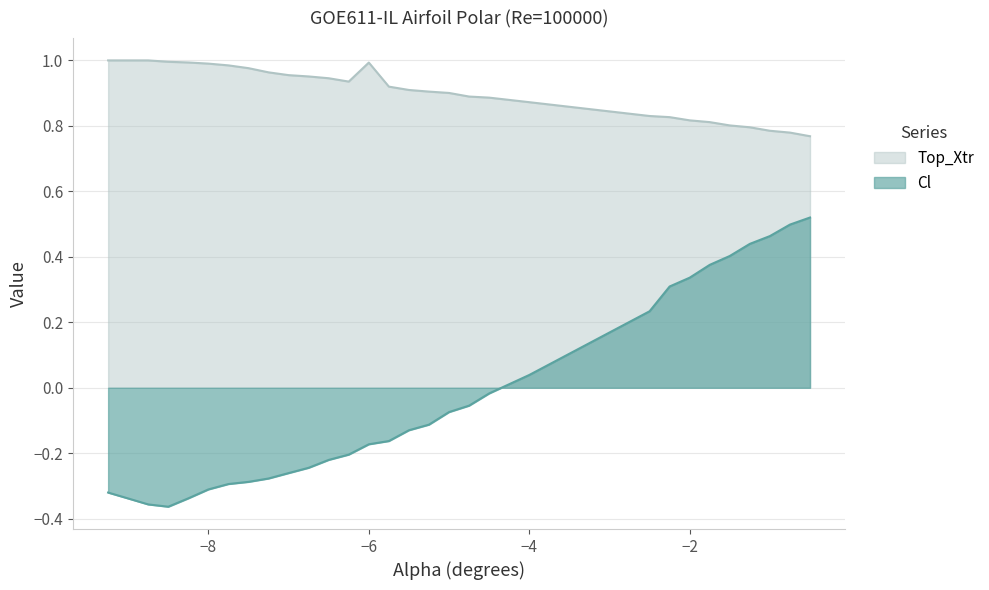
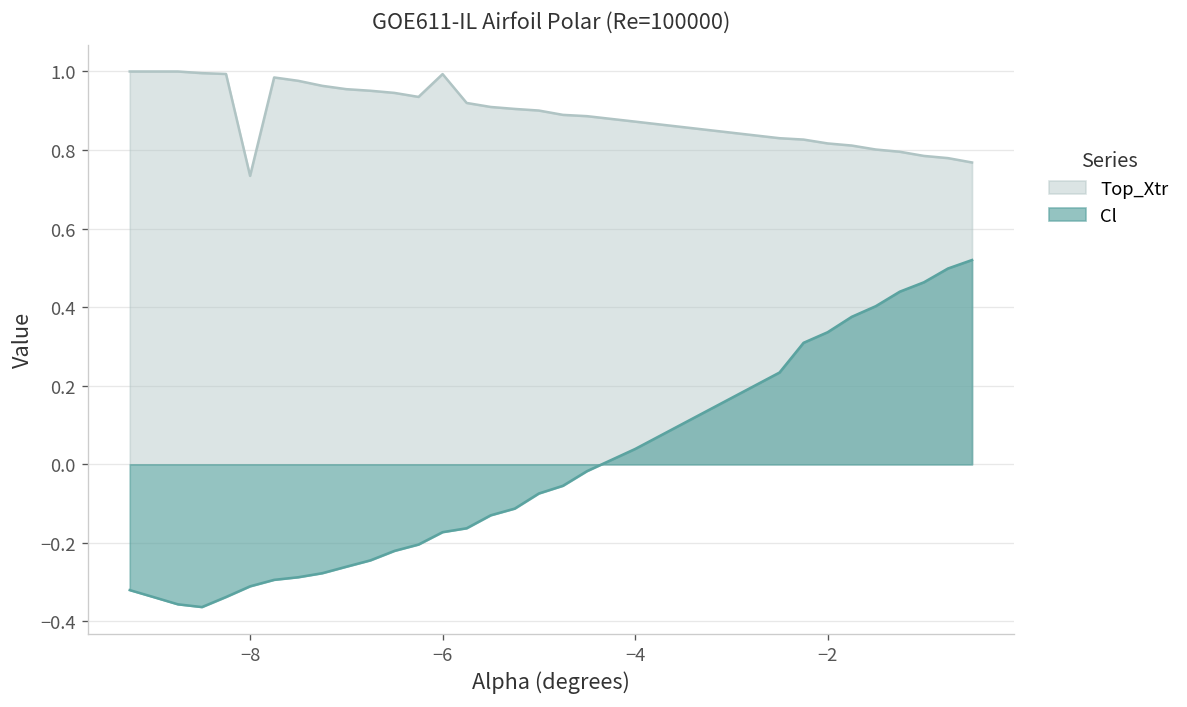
  {
    "Top_Xtr": {
-     "−8": 0.99,
+     "−8": 0.73,
      "−6": 0.99,
      "−4": 0.87,
      "−2": 0.82
    }
  }
